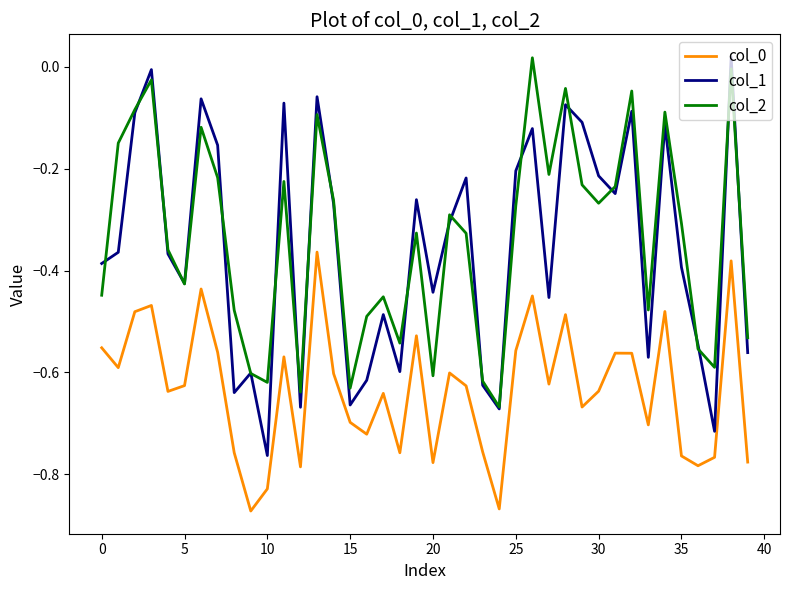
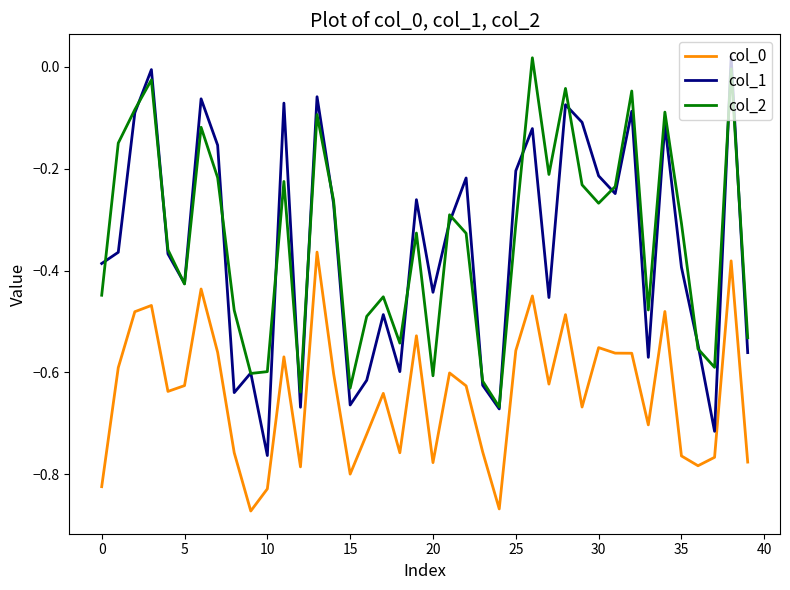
  {
    "col_0": {
-     "0": -0.55,
+     "0": -0.82,
      "5": -0.63,
      "10": -0.83,
-     "15": -0.70,
+     "15": -0.80,
      "20": -0.78,
      "25": -0.56,
-     "30": -0.64,
+     "30": -0.55,
      "35": -0.76
    },
    "col_1": {
      "0": -0.39,
      "10": -0.76,
      "15": -0.66,
      "20": -0.44,
      "25": -0.20,
      "30": -0.21,
      "35": -0.39
    },
    "col_2": {
      "0": -0.45,
-     "10": -0.62,
+     "10": -0.60,
      "15": -0.63,
      "20": -0.61,
-     "25": -0.27,
+     "25": -0.31,
      "30": -0.27,
      "35": -0.31
    }
  }
